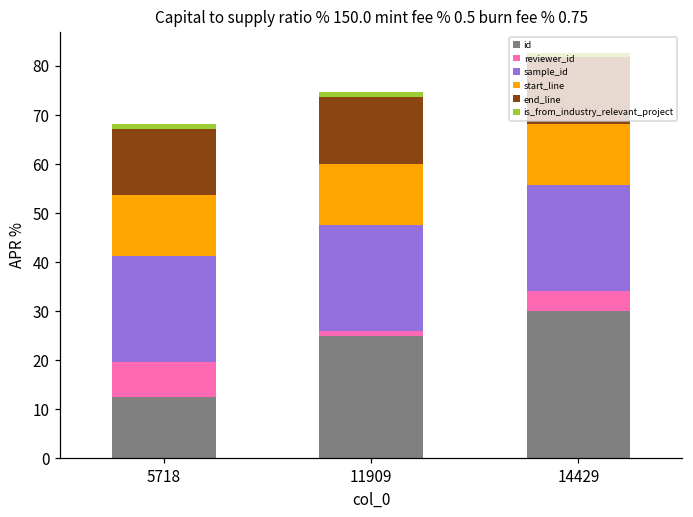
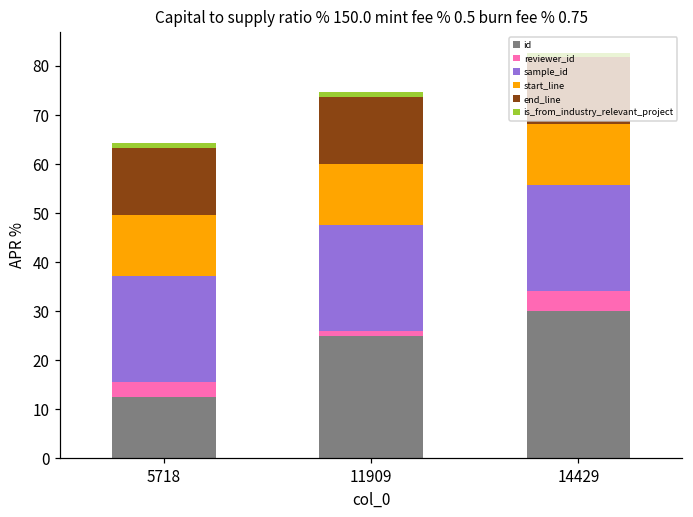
  {
    "id": {
      "5718": 13,
      "11909": 25,
      "14429": 30
    },
    "reviewer_id": {
-     "5718": 7,
+     "5718": 3,
      "11909": 1,
      "14429": 4
    },
    "sample_id": {
      "5718": 22,
      "11909": 22,
      "14429": 22
    },
    "start_line": {
      "5718": 12,
      "11909": 12
    },
    "end_line": {
      "5718": 14,
      "11909": 14
    },
    "is_from_industry_relevant_project": {
      "5718": 1,
      "11909": 1
    }
  }
